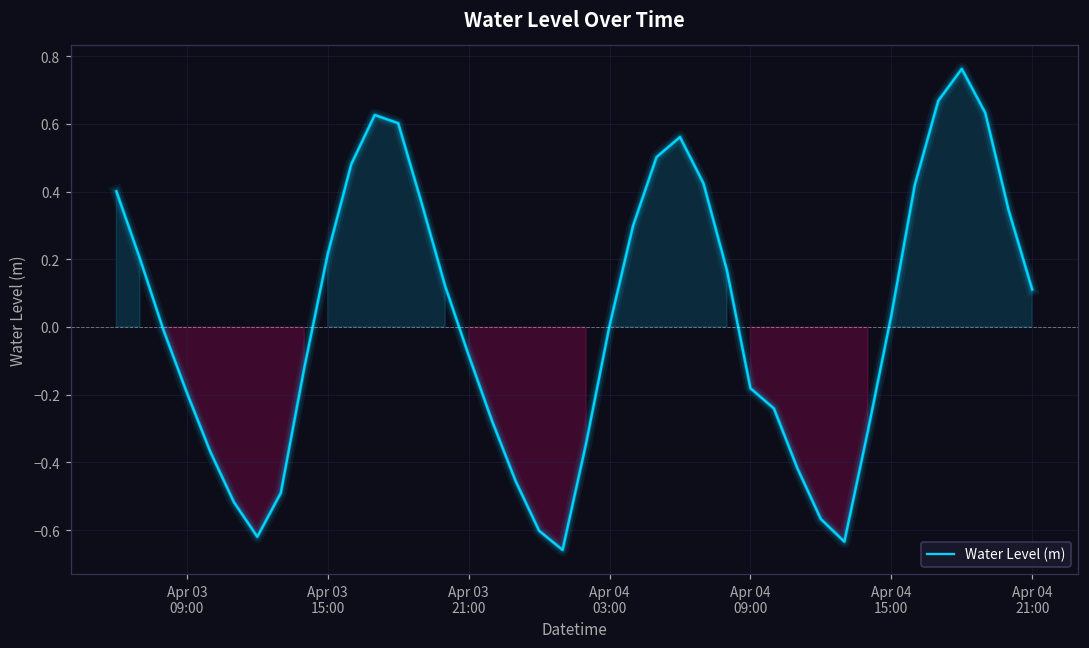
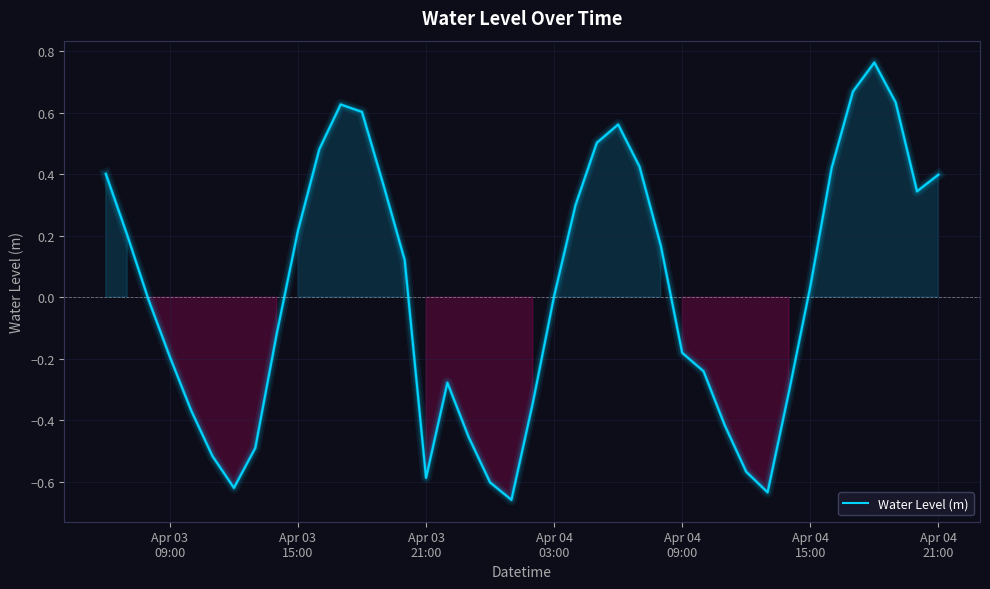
  {
    "Apr 03 09:00": -0.19,
    "Apr 03 15:00": 0.22,
-   "Apr 03 21:00": -0.08,
+   "Apr 03 21:00": -0.59,
    "Apr 04 03:00": 0.00,
    "Apr 04 09:00": -0.18,
    "Apr 04 15:00": 0.03,
-   "Apr 04 21:00": 0.11
+   "Apr 04 21:00": 0.40
  }
